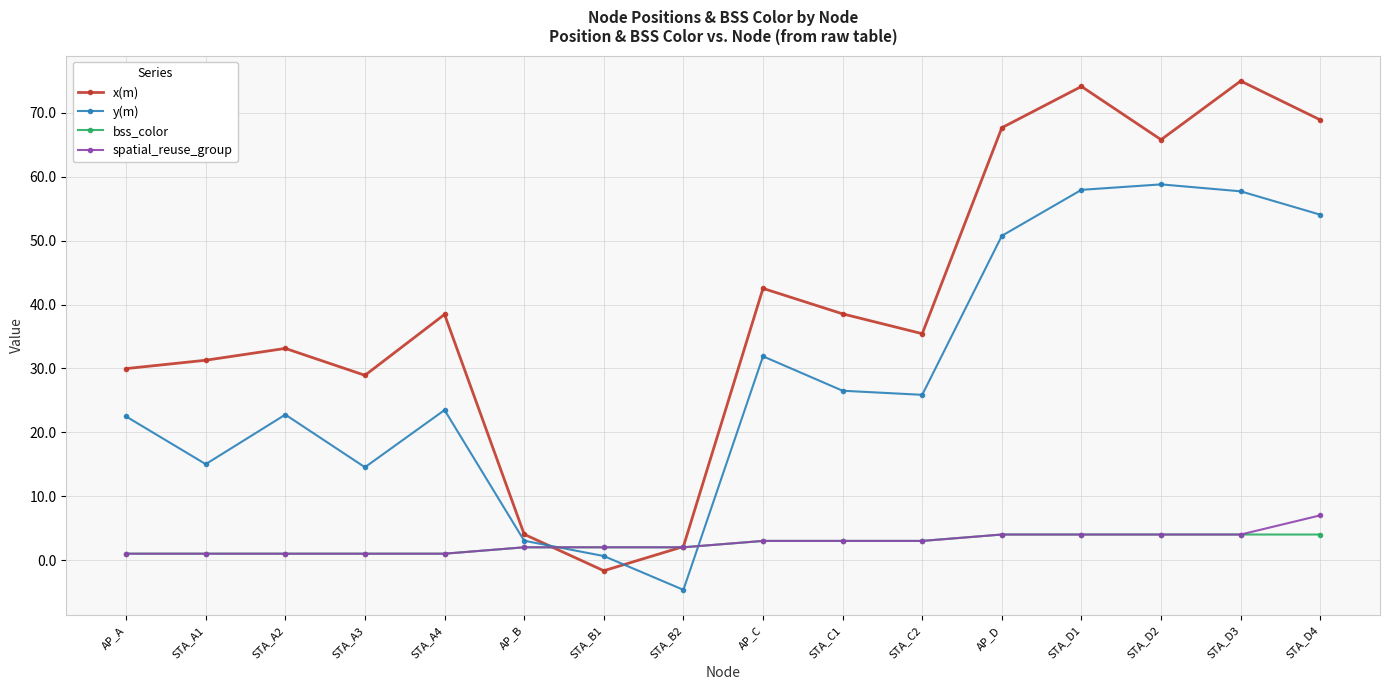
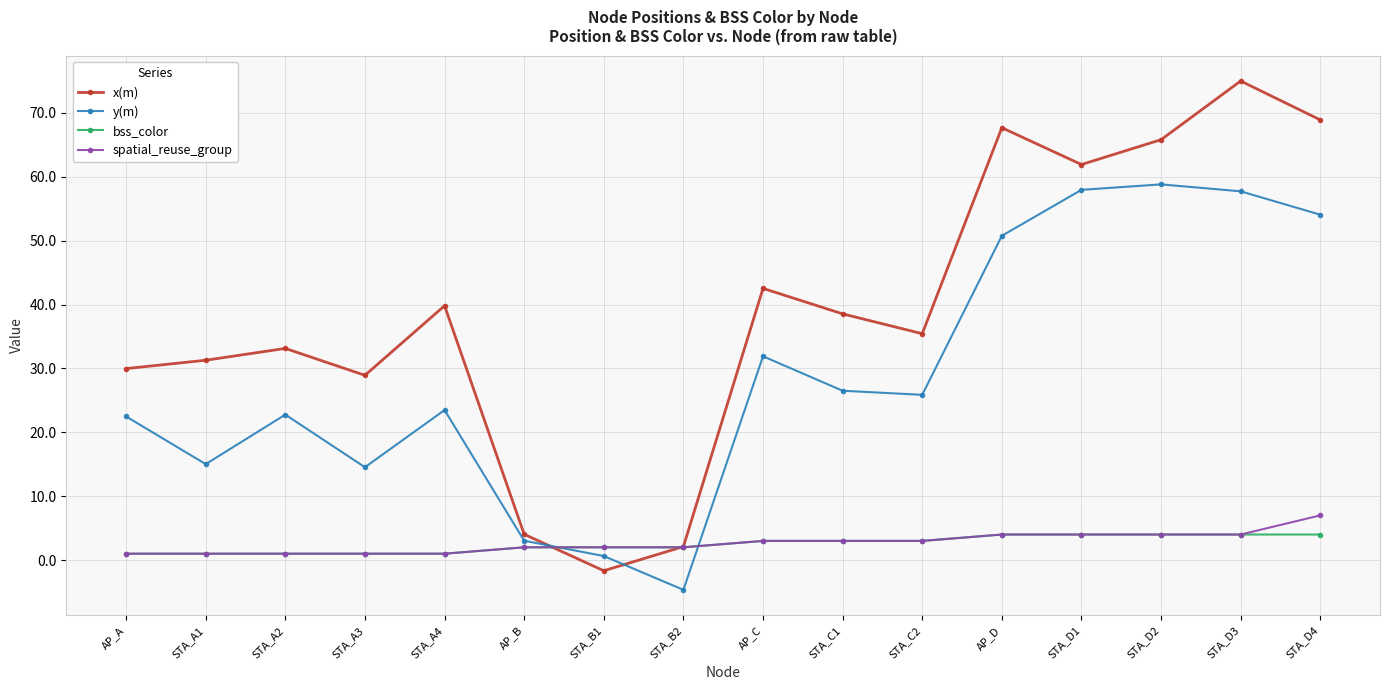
  {
    "x(m)": {
      "AP_A": 30,
      "STA_A1": 31,
      "STA_A2": 33,
      "STA_A3": 29,
-     "STA_A4": 38,
+     "STA_A4": 40,
      "AP_B": 4,
      "STA_B1": -2,
      "AP_C": 43,
      "STA_C1": 39,
      "STA_C2": 35,
      "AP_D": 68,
-     "STA_D1": 74,
+     "STA_D1": 62,
      "STA_D2": 66,
      "STA_D3": 75,
      "STA_D4": 69
    },
    "y(m)": {
      "AP_A": 22,
      "STA_A1": 15,
      "STA_A2": 23,
      "STA_A3": 15,
      "STA_A4": 23,
      "AP_B": 3,
      "STA_B1": 1,
      "STA_B2": -5,
      "AP_C": 32,
      "STA_C1": 27,
      "STA_C2": 26,
      "AP_D": 51,
      "STA_D1": 58,
      "STA_D2": 59,
      "STA_D3": 58,
      "STA_D4": 54
    },
    "bss_color": {
      "STA_D4": 4
    },
    "spatial_reuse_group": {
      "STA_D4": 7
    }
  }
